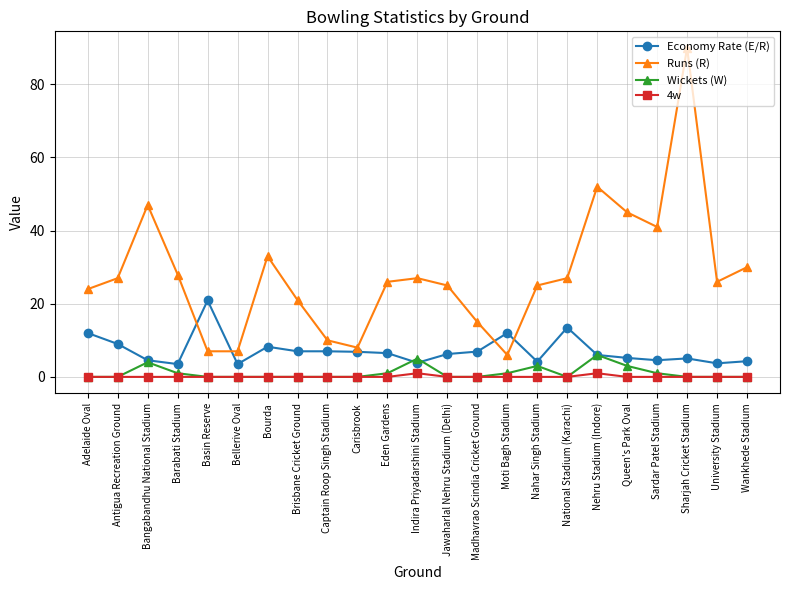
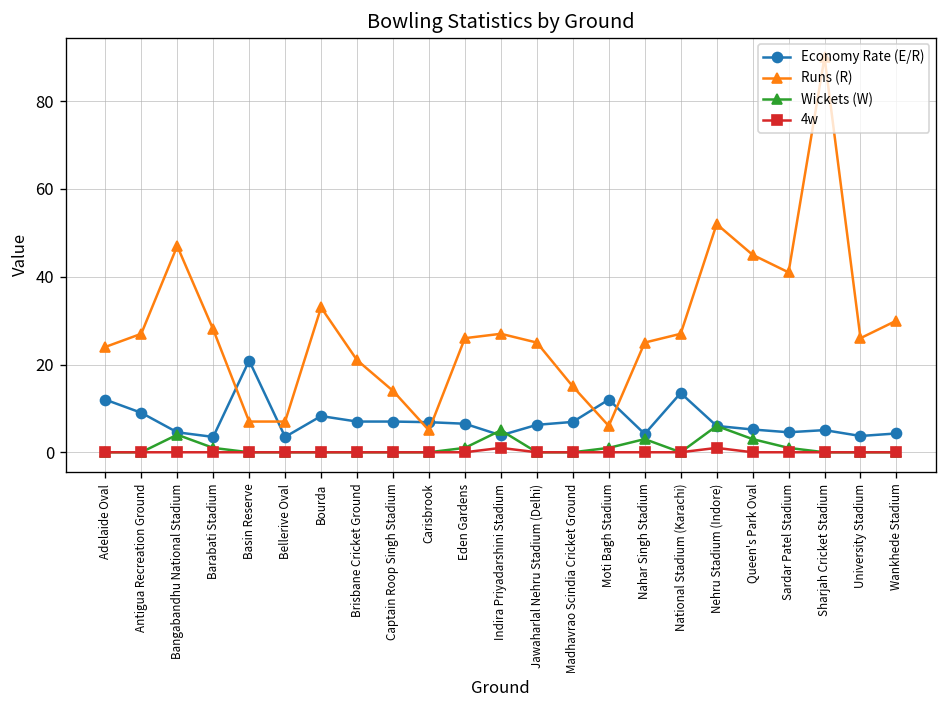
  {
    "Economy Rate (E/R)": {
      "Adelaide Oval": 12,
      "Antigua Recreation Ground": 9,
      "Barabati Stadium": 4,
      "Basin Reserve": 21,
      "Bellerive Oval": 4,
      "Bourda": 8,
      "Brisbane Cricket Ground": 7,
      "Captain Roop Singh Stadium": 7,
      "Carisbrook": 7,
      "Eden Gardens": 7,
      "Indira Priyadarshini Stadium": 4,
      "Jawaharlal Nehru Stadium (Delhi)": 6,
      "Madhavrao Scindia Cricket Ground": 7,
      "Moti Bagh Stadium": 12,
      "Nahar Singh Stadium": 4,
      "National Stadium (Karachi)": 14,
      "Queen's Park Oval": 5,
      "Sardar Patel Stadium": 5,
      "Sharjah Cricket Stadium": 5,
      "University Stadium": 4,
      "Wankhede Stadium": 4
    },
    "Runs (R)": {
      "Adelaide Oval": 24,
      "Antigua Recreation Ground": 27,
      "Bangabandhu National Stadium": 47,
      "Barabati Stadium": 28,
      "Basin Reserve": 7,
      "Bellerive Oval": 7,
      "Bourda": 33,
      "Brisbane Cricket Ground": 21,
-     "Captain Roop Singh Stadium": 10,
-     "Carisbrook": 8,
+     "Captain Roop Singh Stadium": 14,
+     "Carisbrook": 5,
      "Eden Gardens": 26,
      "Indira Priyadarshini Stadium": 27,
      "Jawaharlal Nehru Stadium (Delhi)": 25,
      "Madhavrao Scindia Cricket Ground": 15,
      "Moti Bagh Stadium": 6,
      "Nahar Singh Stadium": 25,
      "National Stadium (Karachi)": 27,
      "Nehru Stadium (Indore)": 52,
      "Queen's Park Oval": 45,
      "Sardar Patel Stadium": 41,
      "University Stadium": 26,
      "Wankhede Stadium": 30
    },
    "Wickets (W)": {
      "Barabati Stadium": 1,
      "Eden Gardens": 1,
      "Indira Priyadarshini Stadium": 5,
      "Moti Bagh Stadium": 1,
      "Nahar Singh Stadium": 3,
      "Queen's Park Oval": 3,
      "Sardar Patel Stadium": 1
    },
    "4w": {
      "Bangabandhu National Stadium": 0,
      "Barabati Stadium": 0,
      "Eden Gardens": 0,
      "Indira Priyadarshini Stadium": 1,
      "Moti Bagh Stadium": 0,
      "Nahar Singh Stadium": 0,
      "Nehru Stadium (Indore)": 1,
      "Queen's Park Oval": 0,
      "Sardar Patel Stadium": 0
    }
  }
